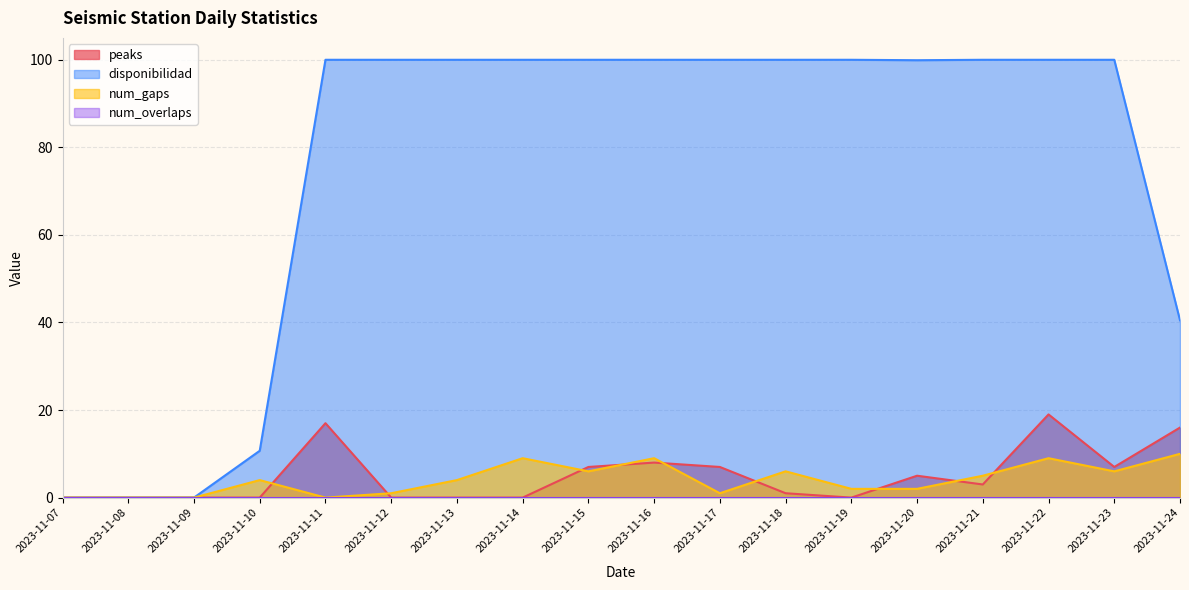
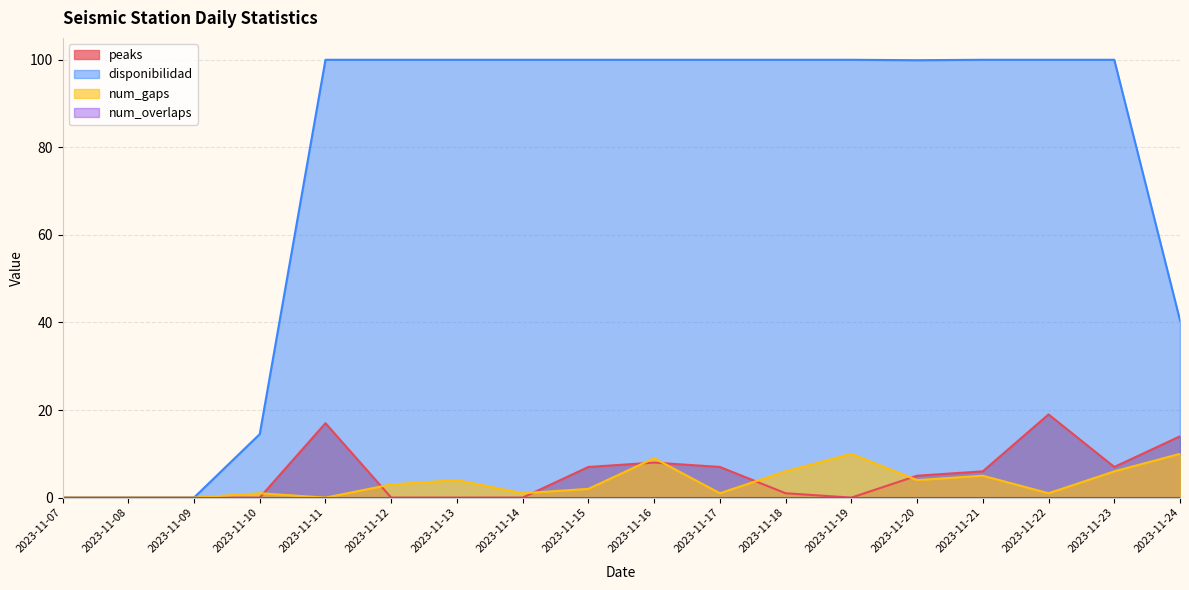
  {
    "peaks": {
      "2023-11-11": 17,
      "2023-11-15": 7,
      "2023-11-16": 8,
      "2023-11-17": 7,
      "2023-11-18": 1,
      "2023-11-20": 5,
-     "2023-11-21": 3,
+     "2023-11-21": 6,
      "2023-11-22": 19,
      "2023-11-23": 7,
-     "2023-11-24": 16
+     "2023-11-24": 14
    },
    "disponibilidad": {
-     "2023-11-10": 11,
+     "2023-11-10": 15,
      "2023-11-11": 100,
      "2023-11-12": 100,
      "2023-11-13": 100,
      "2023-11-14": 100,
      "2023-11-15": 100,
      "2023-11-16": 100,
      "2023-11-17": 100,
      "2023-11-18": 100,
      "2023-11-19": 100,
      "2023-11-20": 100,
      "2023-11-21": 100,
      "2023-11-22": 100,
      "2023-11-23": 100,
      "2023-11-24": 41
    },
    "num_gaps": {
-     "2023-11-10": 4,
-     "2023-11-12": 1,
+     "2023-11-10": 1,
+     "2023-11-12": 3,
      "2023-11-13": 4,
-     "2023-11-14": 9,
-     "2023-11-15": 6,
+     "2023-11-14": 1,
+     "2023-11-15": 2,
      "2023-11-16": 9,
      "2023-11-17": 1,
      "2023-11-18": 6,
-     "2023-11-19": 2,
-     "2023-11-20": 2,
+     "2023-11-19": 10,
+     "2023-11-20": 4,
      "2023-11-21": 5,
-     "2023-11-22": 9,
+     "2023-11-22": 1,
      "2023-11-23": 6,
      "2023-11-24": 10
    },
    "num_overlaps": {
      "2023-11-15": 0,
      "2023-11-16": 0,
      "2023-11-17": 0,
      "2023-11-18": 0,
      "2023-11-20": 0,
      "2023-11-21": 0,
      "2023-11-22": 0,
      "2023-11-23": 0,
      "2023-11-24": 0
    }
  }
